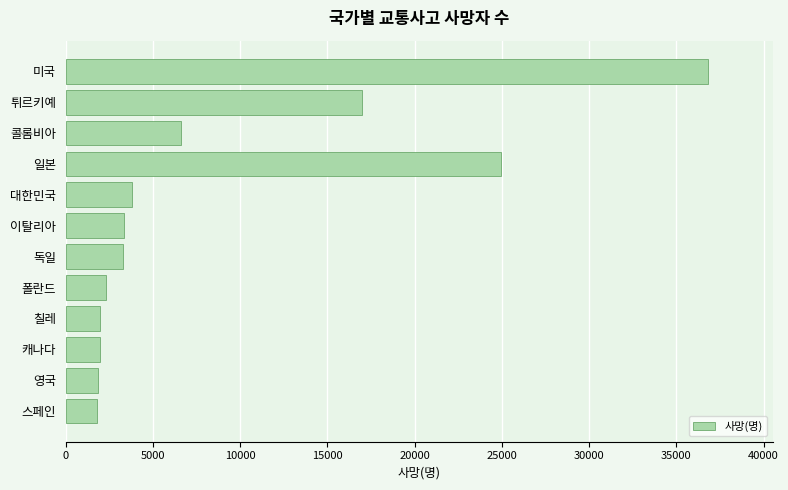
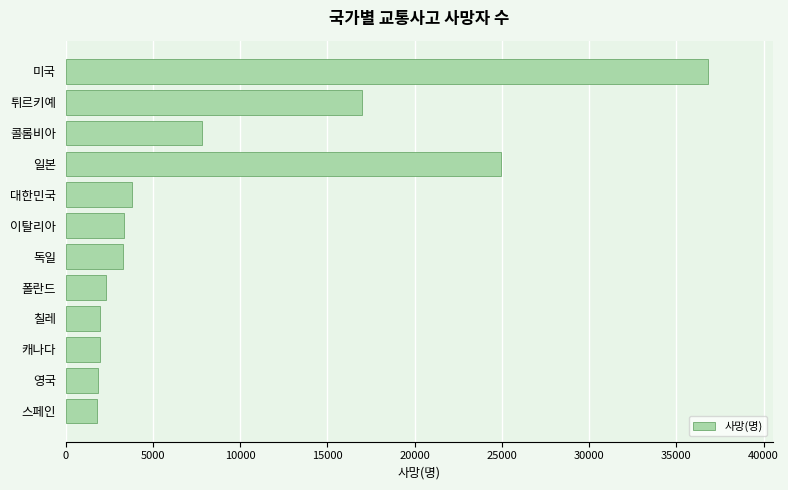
  {
    "미국": 36800,
    "튀르키예": 17000,
-   "콜롬비아": 6600,
+   "콜롬비아": 7800,
    "일본": 24900,
    "대한민국": 3800,
    "이탈리아": 3300,
    "독일": 3300,
    "폴란드": 2300,
    "칠레": 2000,
    "캐나다": 1900,
    "영국": 1800,
    "스페인": 1800
  }
